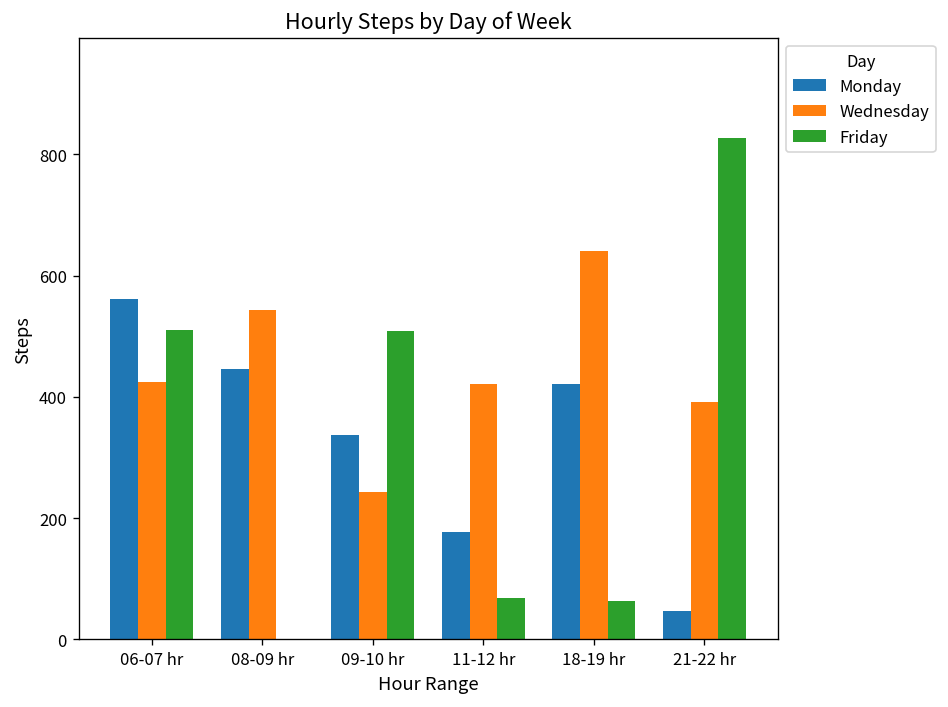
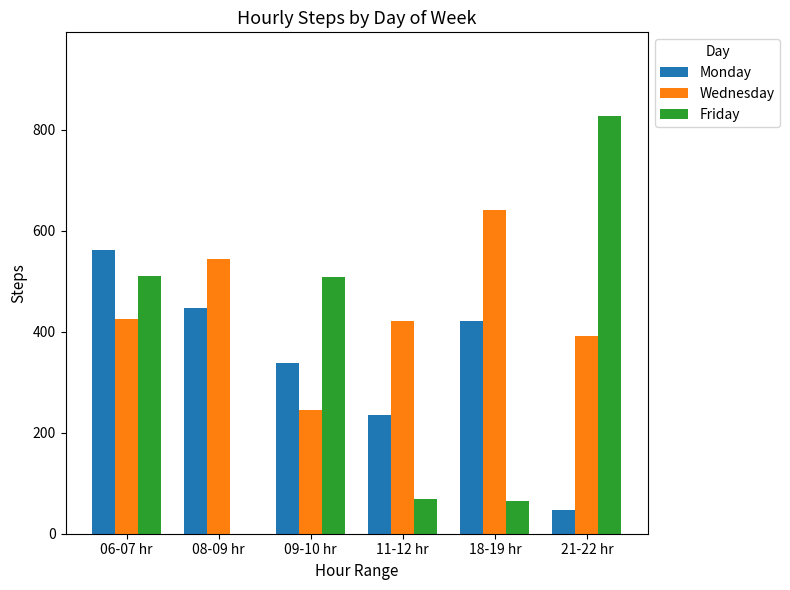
  {
    "Monday": {
      "06-07 hr": 560,
      "08-09 hr": 450,
      "09-10 hr": 340,
-     "11-12 hr": 180,
+     "11-12 hr": 230,
      "18-19 hr": 420,
      "21-22 hr": 50
    },
    "Wednesday": {
      "06-07 hr": 430,
      "08-09 hr": 540,
      "09-10 hr": 240,
      "11-12 hr": 420,
      "18-19 hr": 640,
      "21-22 hr": 390
    },
    "Friday": {
      "06-07 hr": 510,
      "08-09 hr": 0,
      "09-10 hr": 510,
      "11-12 hr": 70,
      "18-19 hr": 60,
      "21-22 hr": 830
    }
  }
